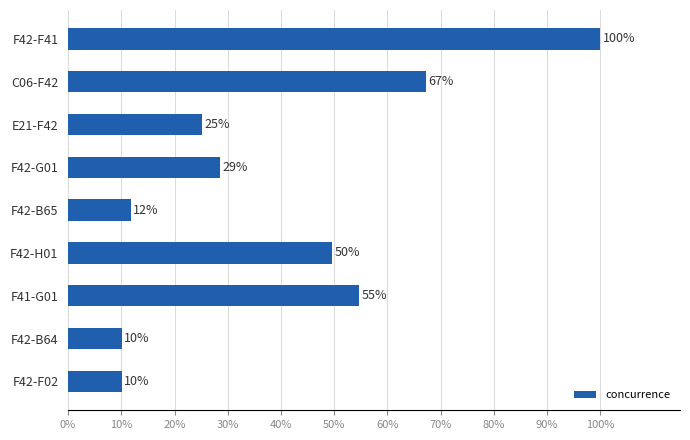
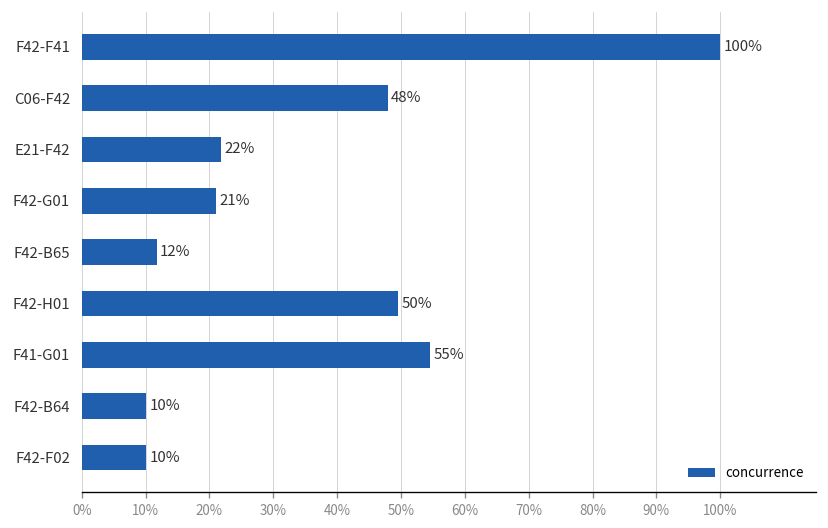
  {
    "F42-F41": "100%",
-   "C06-F42": "67%",
-   "E21-F42": "25%",
-   "F42-G01": "29%",
+   "C06-F42": "48%",
+   "E21-F42": "22%",
+   "F42-G01": "21%",
    "F42-B65": "12%",
    "F42-H01": "50%",
    "F41-G01": "55%",
    "F42-B64": "10%",
    "F42-F02": "10%"
  }
